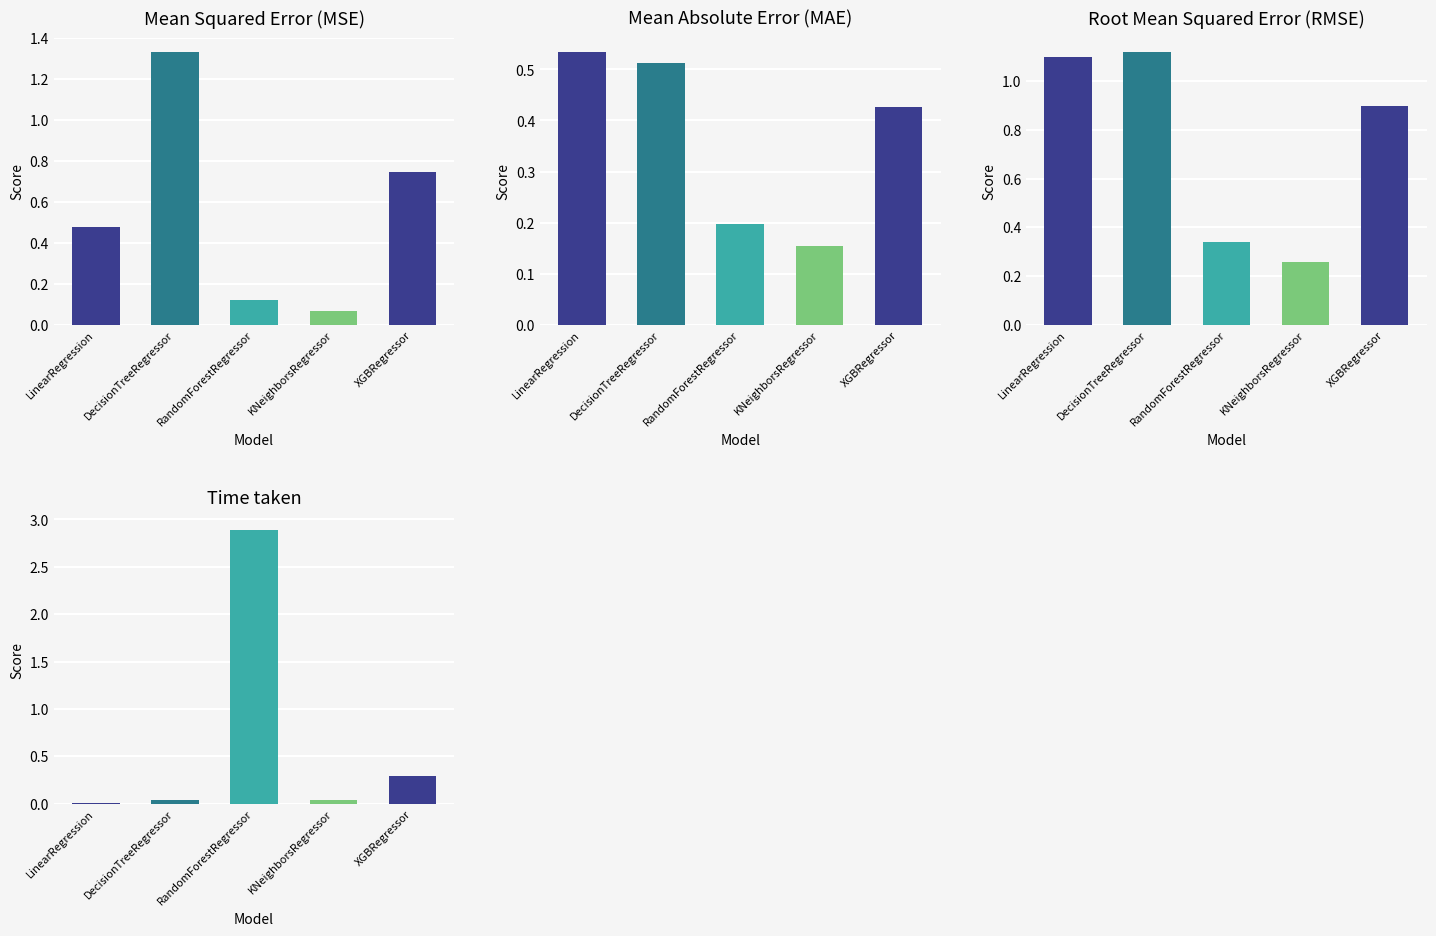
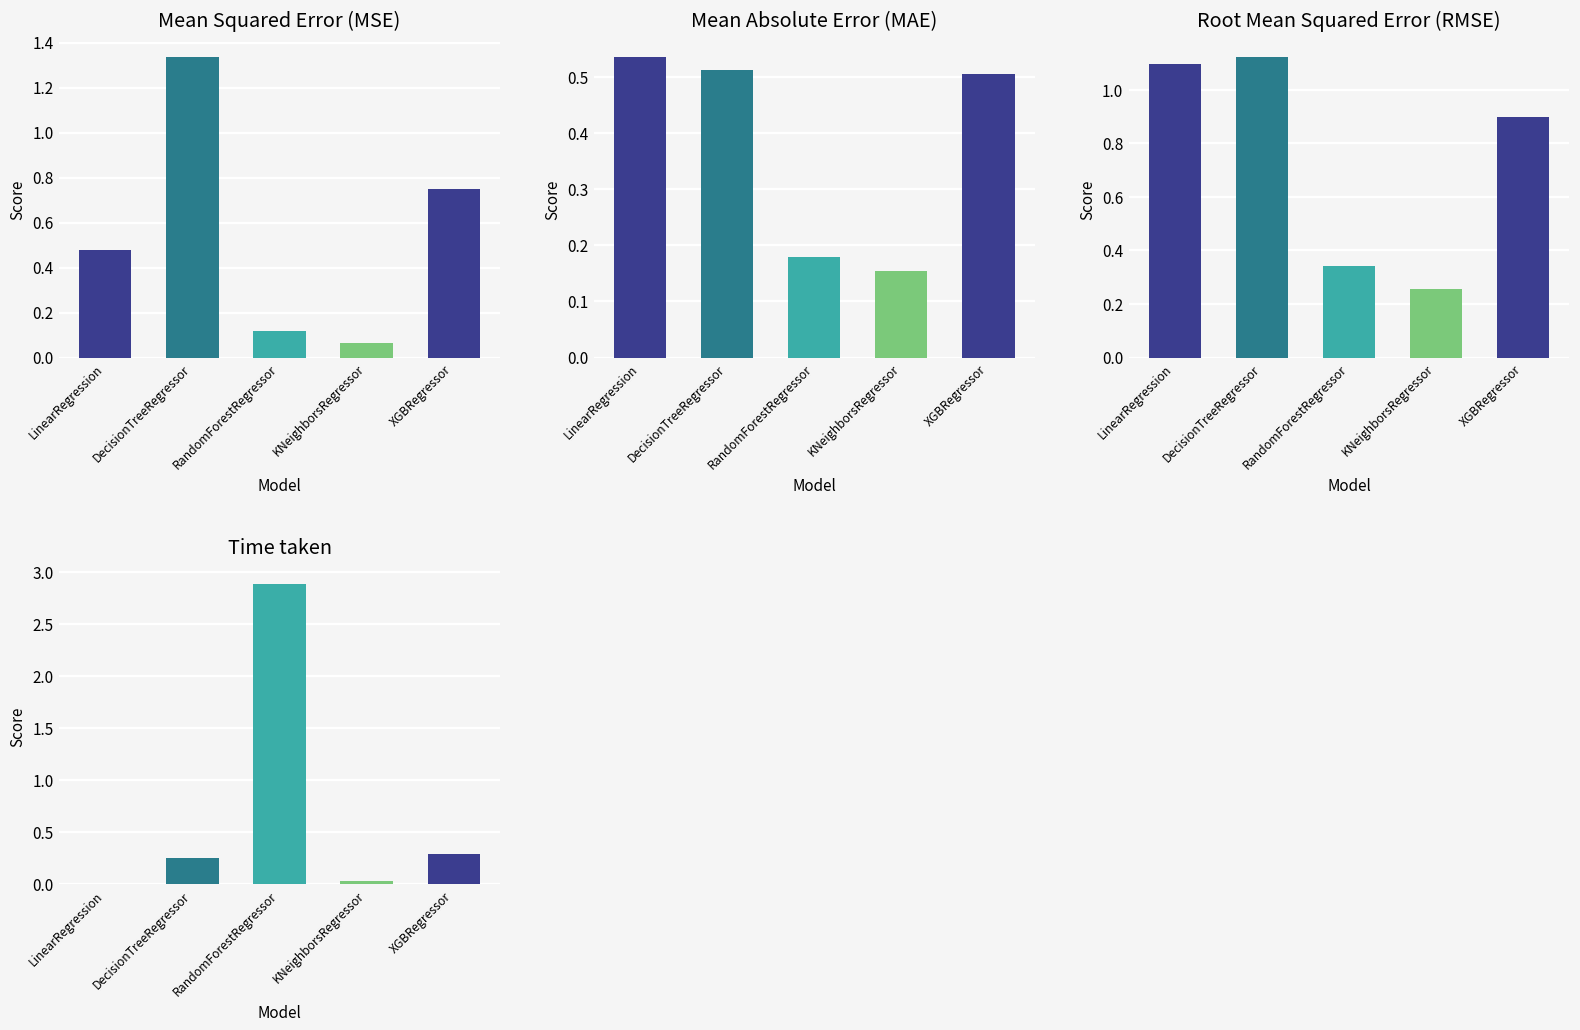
  {
    "Mean Squared Error (MSE)": {
      "LinearRegression": 0.48,
      "DecisionTreeRegressor": 1.34,
      "RandomForestRegressor": 0.12,
      "KNeighborsRegressor": 0.07,
      "XGBRegressor": 0.75
    },
    "Mean Absolute Error (MAE)": {
      "LinearRegression": 0.53,
      "DecisionTreeRegressor": 0.51,
-     "RandomForestRegressor": 0.20,
+     "RandomForestRegressor": 0.18,
      "KNeighborsRegressor": 0.15,
-     "XGBRegressor": 0.43
+     "XGBRegressor": 0.50
    },
    "Root Mean Squared Error (RMSE)": {
      "LinearRegression": 1.10,
      "DecisionTreeRegressor": 1.12,
      "RandomForestRegressor": 0.34,
      "KNeighborsRegressor": 0.26,
      "XGBRegressor": 0.90
    },
    "Time taken": {
-     "DecisionTreeRegressor": 0.0,
+     "DecisionTreeRegressor": 0.2,
      "RandomForestRegressor": 2.9,
      "KNeighborsRegressor": 0.0,
      "XGBRegressor": 0.3
    }
  }
